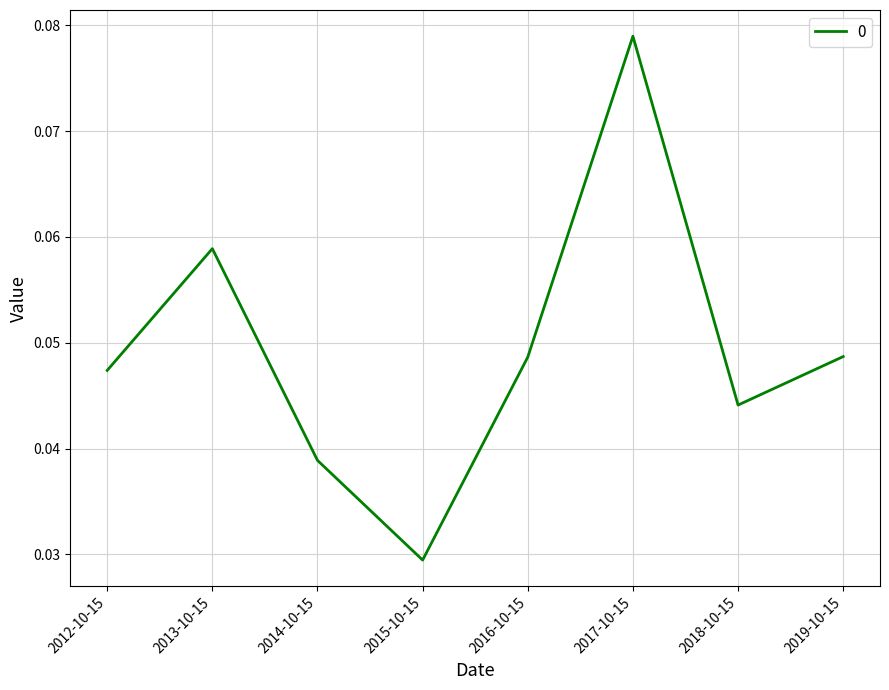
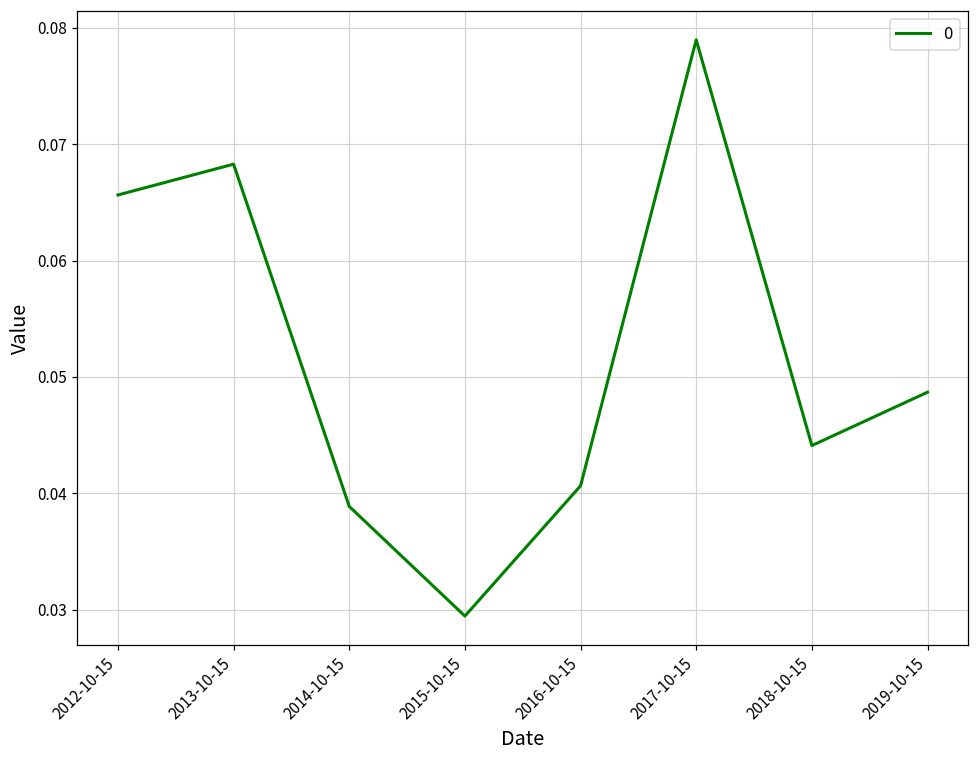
  {
-   "2012-10-15": 0.0474,
-   "2013-10-15": 0.0589,
+   "2012-10-15": 0.0656,
+   "2013-10-15": 0.0683,
    "2014-10-15": 0.0389,
    "2015-10-15": 0.0295,
-   "2016-10-15": 0.0486,
+   "2016-10-15": 0.0407,
    "2017-10-15": 0.0790,
    "2018-10-15": 0.0441,
    "2019-10-15": 0.0487
  }
